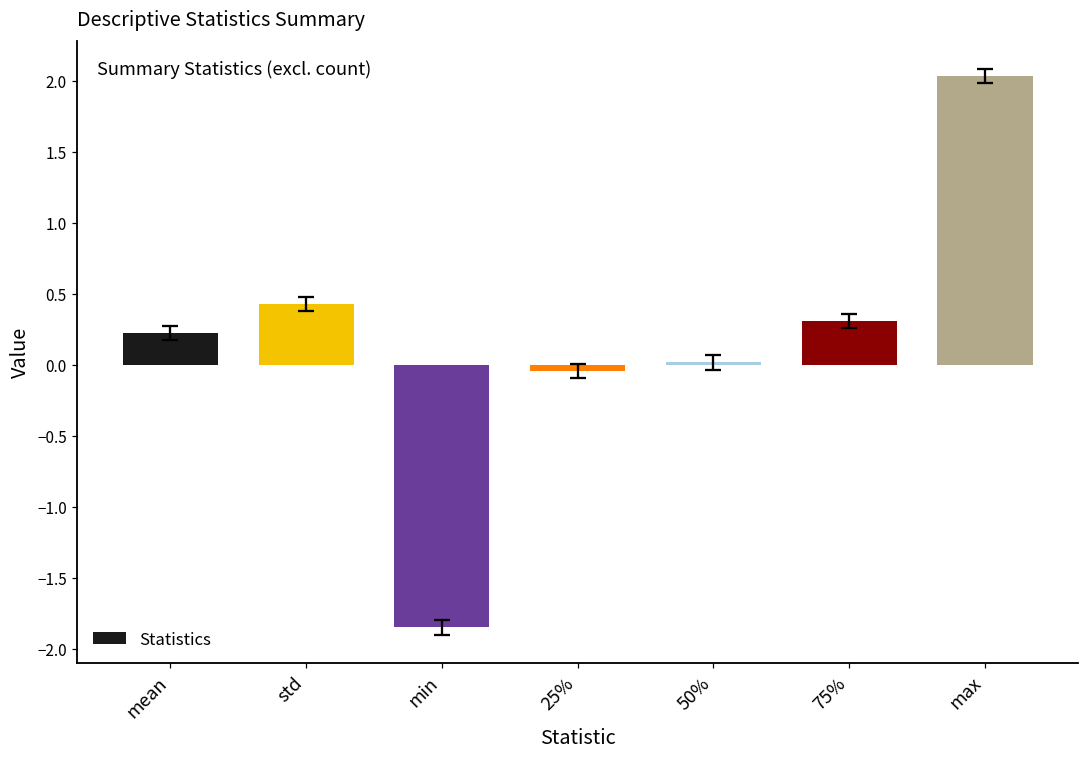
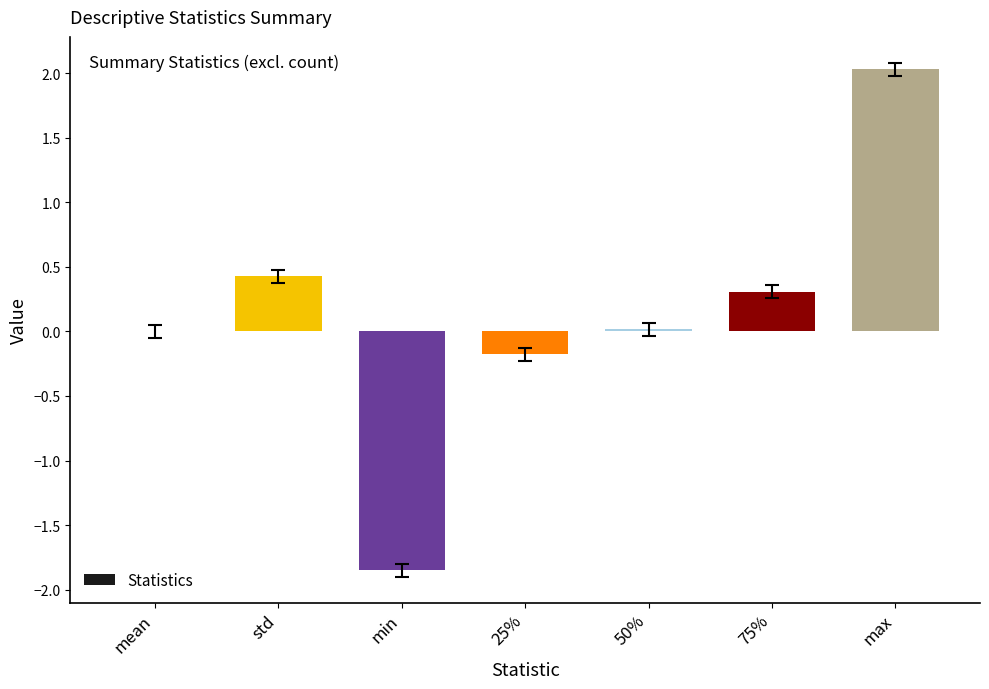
  {
    "Statistics": {
-     "mean": 0.22,
+     "mean": 0.00,
      "std": 0.43,
      "min": -1.85,
-     "25%": -0.04,
+     "25%": -0.18,
      "75%": 0.31,
      "max": 2.03
    }
  }
